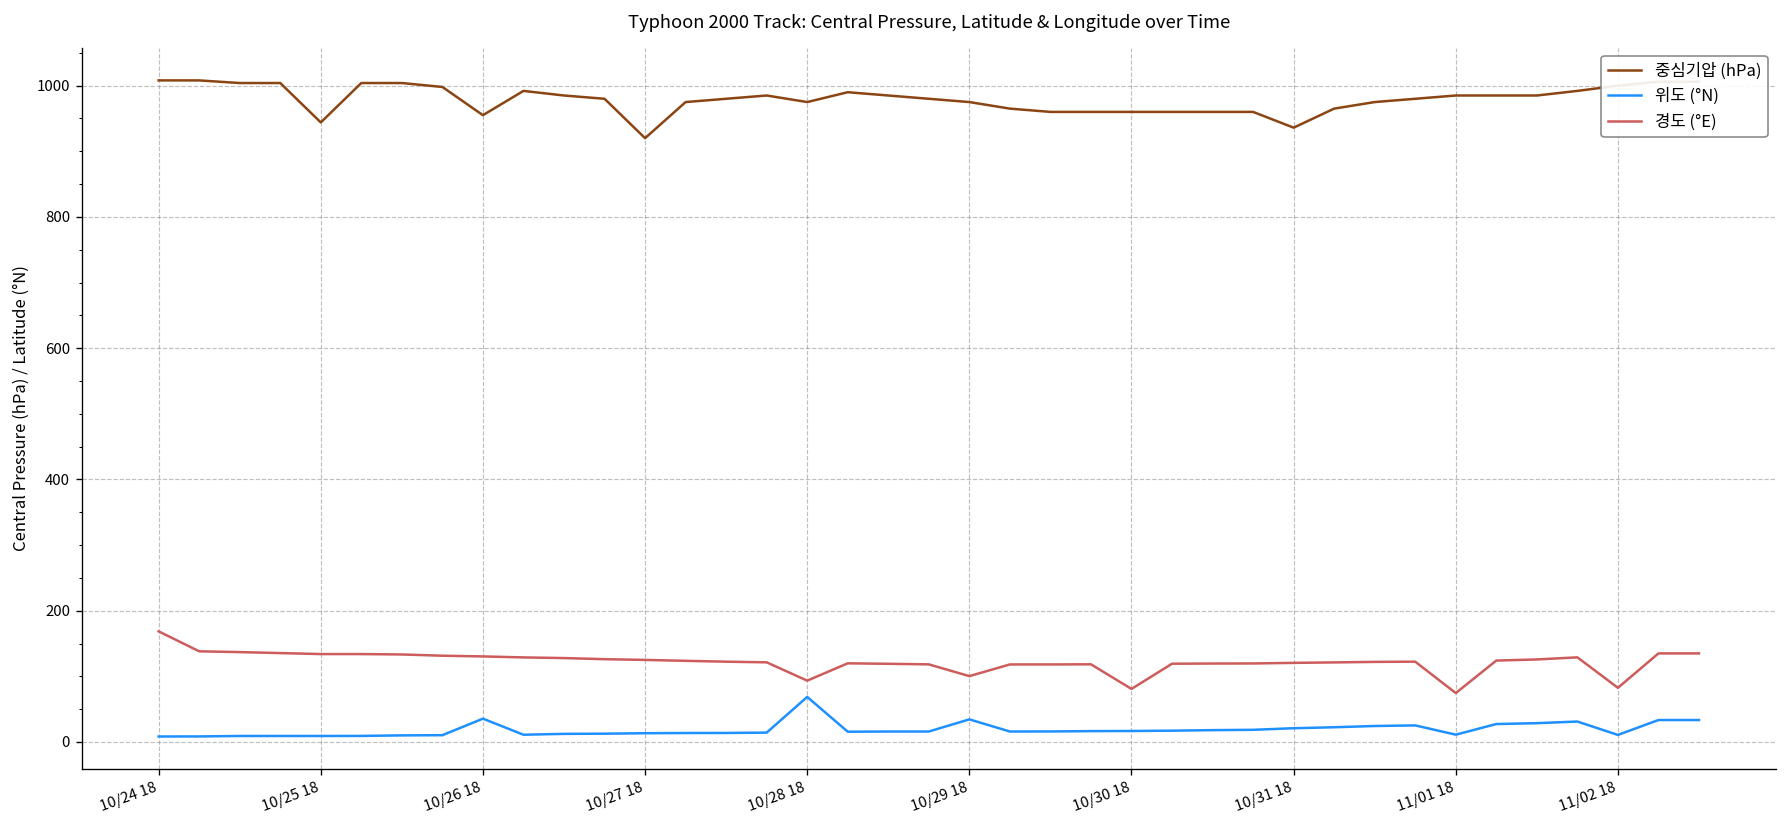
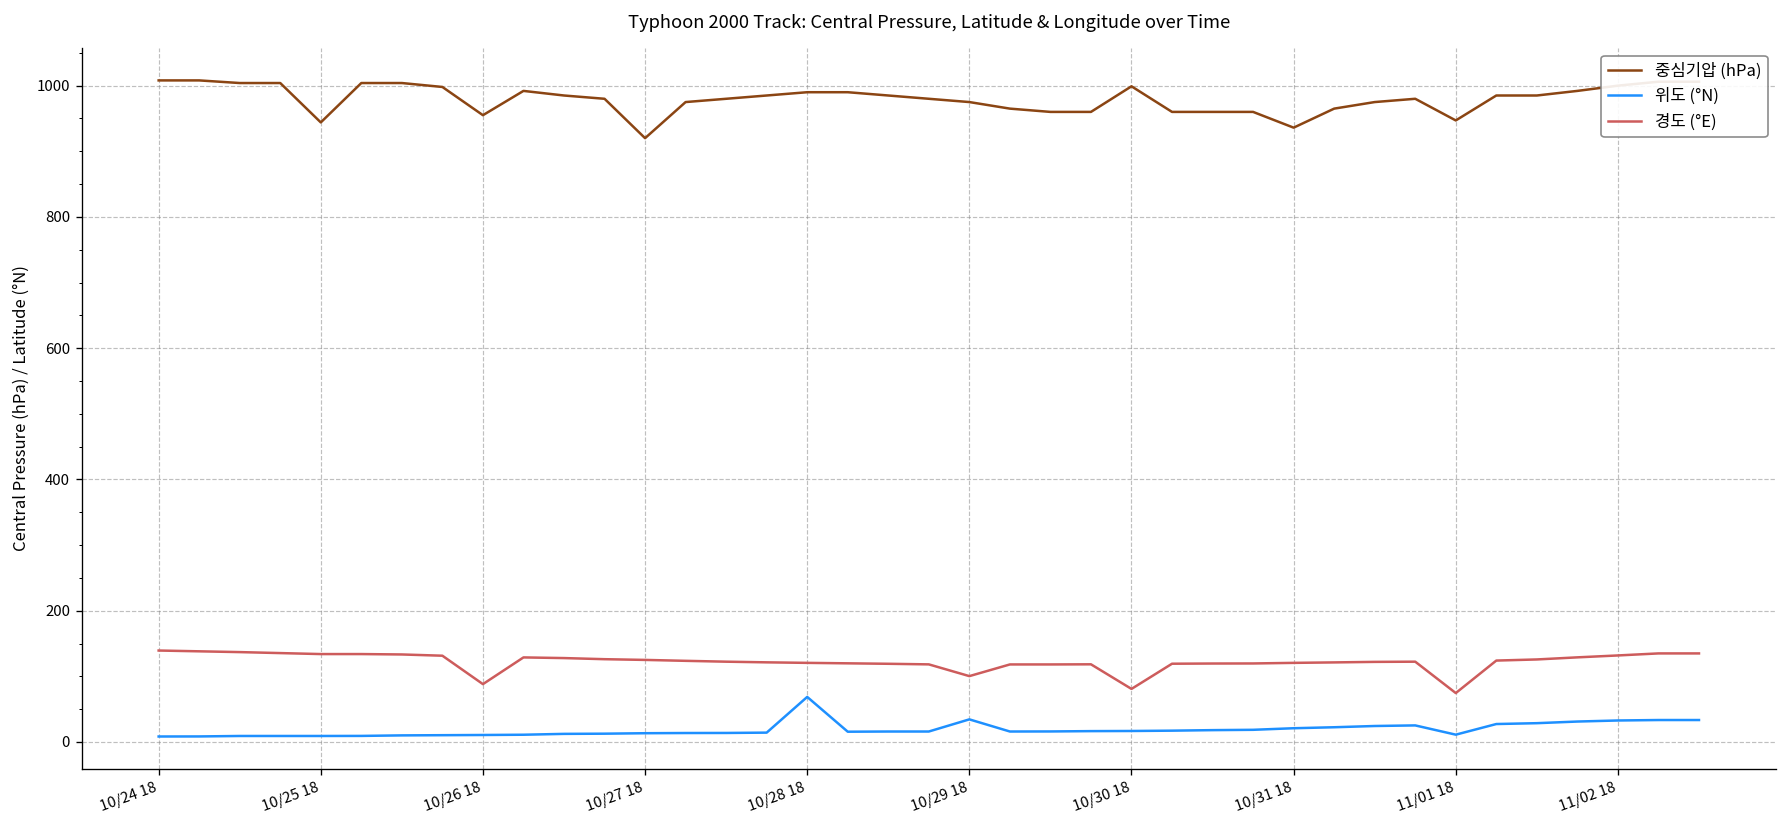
  {
    "중심기압 (hPa)": {
      "10/24 18": 1010,
      "10/25 18": 940,
      "10/26 18": 960,
      "10/27 18": 920,
-     "10/28 18": 980,
+     "10/28 18": 990,
      "10/29 18": 980,
-     "10/30 18": 960,
+     "10/30 18": 1000,
      "10/31 18": 940,
-     "11/01 18": 990
+     "11/01 18": 950
    },
    "위도 (°N)": {
      "10/24 18": 10,
      "10/25 18": 10,
-     "10/26 18": 40,
+     "10/26 18": 10,
      "10/27 18": 10,
      "10/28 18": 70,
      "10/29 18": 30,
      "10/30 18": 20,
      "10/31 18": 20,
      "11/01 18": 10,
-     "11/02 18": 10
+     "11/02 18": 30
    },
    "경도 (°E)": {
-     "10/24 18": 170,
+     "10/24 18": 140,
      "10/25 18": 130,
-     "10/26 18": 130,
+     "10/26 18": 90,
      "10/27 18": 130,
-     "10/28 18": 90,
+     "10/28 18": 120,
      "10/29 18": 100,
      "10/30 18": 80,
      "10/31 18": 120,
      "11/01 18": 70,
-     "11/02 18": 80
+     "11/02 18": 130
    }
  }
